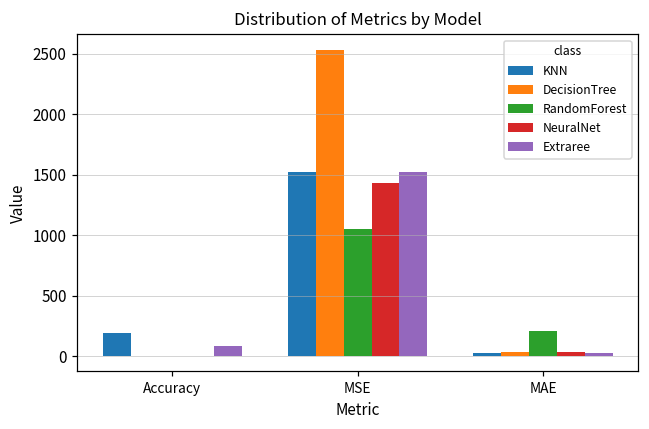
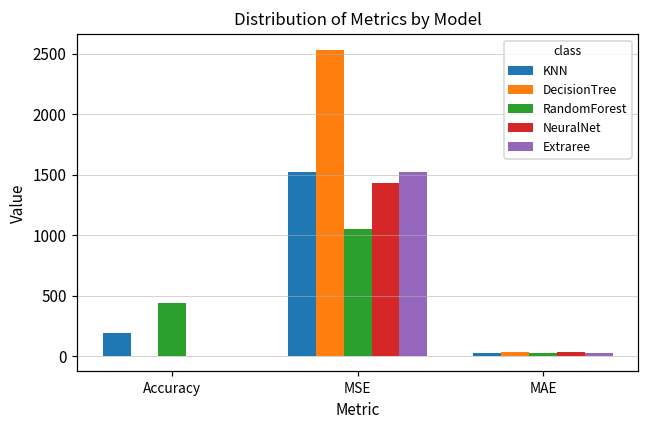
  {
    "KNN": {
      "Accuracy": 190,
      "MSE": 1530,
      "MAE": 30
    },
    "DecisionTree": {
      "MSE": 2530,
      "MAE": 40
    },
    "RandomForest": {
-     "Accuracy": 0,
+     "Accuracy": 440,
      "MSE": 1050,
-     "MAE": 210
+     "MAE": 30
    },
    "NeuralNet": {
      "MSE": 1430,
      "MAE": 30
    },
    "Extraree": {
-     "Accuracy": 80,
+     "Accuracy": 0,
      "MSE": 1520,
      "MAE": 30
    }
  }
